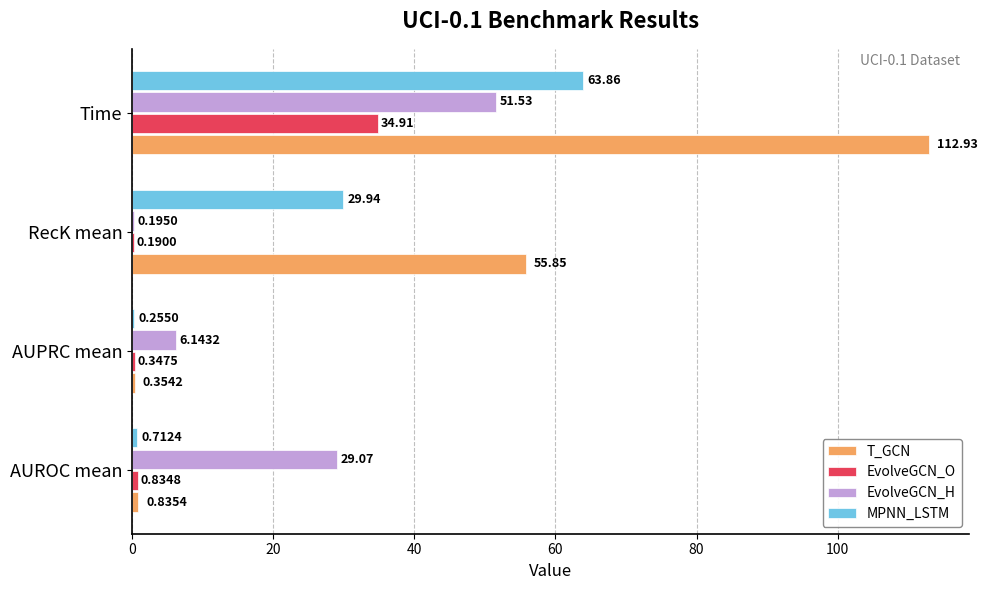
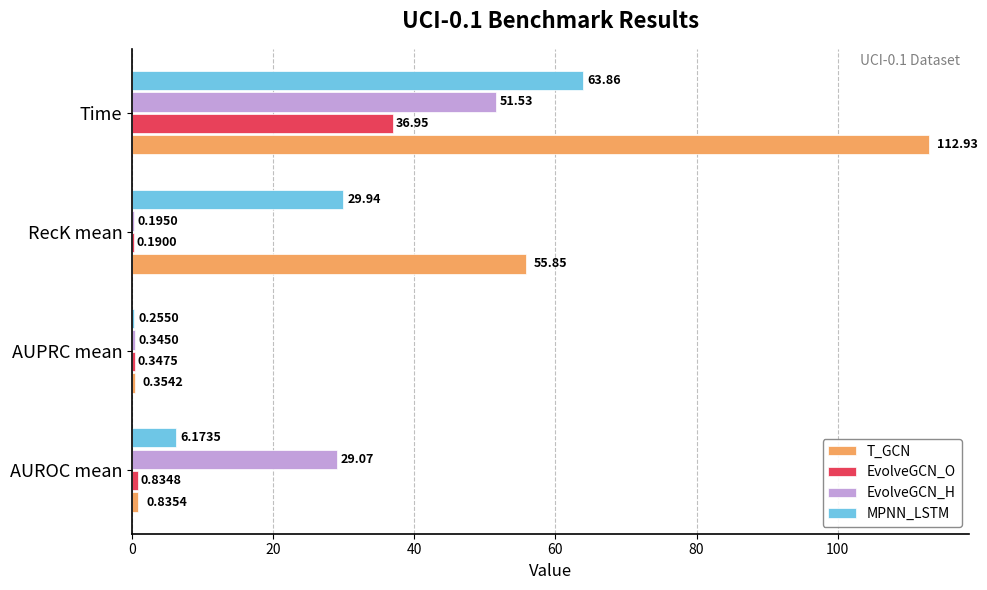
  {
    "T_GCN": {
      "Time": 112.93,
      "RecK mean": 55.85,
      "AUPRC mean": 0.3542,
      "AUROC mean": 0.8354
    },
    "EvolveGCN_O": {
-     "Time": 34.91,
+     "Time": 36.95,
      "RecK mean": 0.1900,
      "AUPRC mean": 0.3475,
      "AUROC mean": 0.8348
    },
    "EvolveGCN_H": {
      "Time": 51.53,
      "RecK mean": 0.1950,
-     "AUPRC mean": 6.1432,
+     "AUPRC mean": 0.3450,
      "AUROC mean": 29.07
    },
    "MPNN_LSTM": {
      "Time": 63.86,
      "RecK mean": 29.94,
      "AUPRC mean": 0.2550,
-     "AUROC mean": 0.7124
+     "AUROC mean": 6.1735
    }
  }
